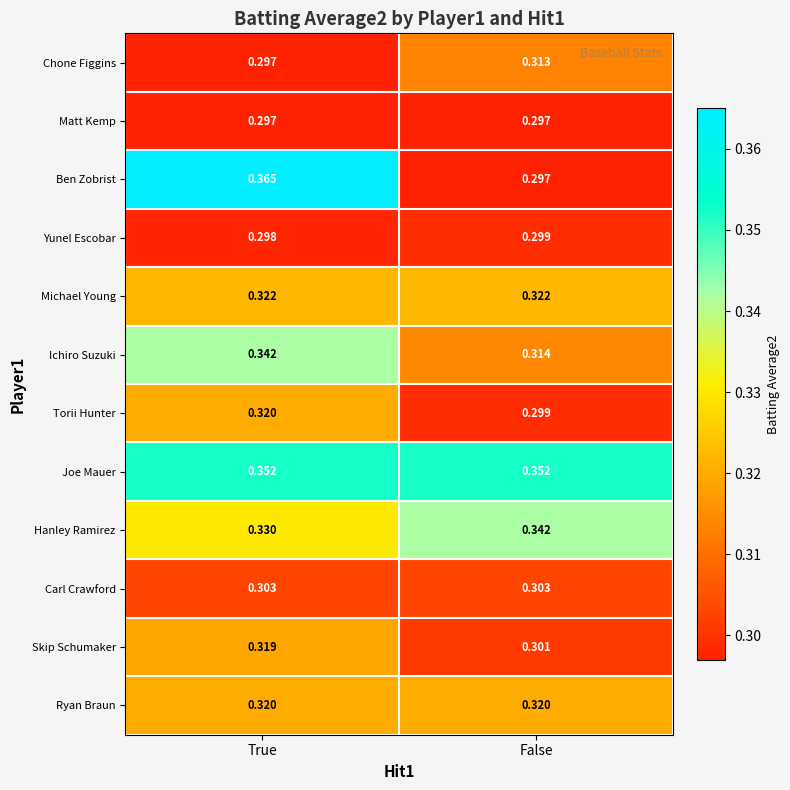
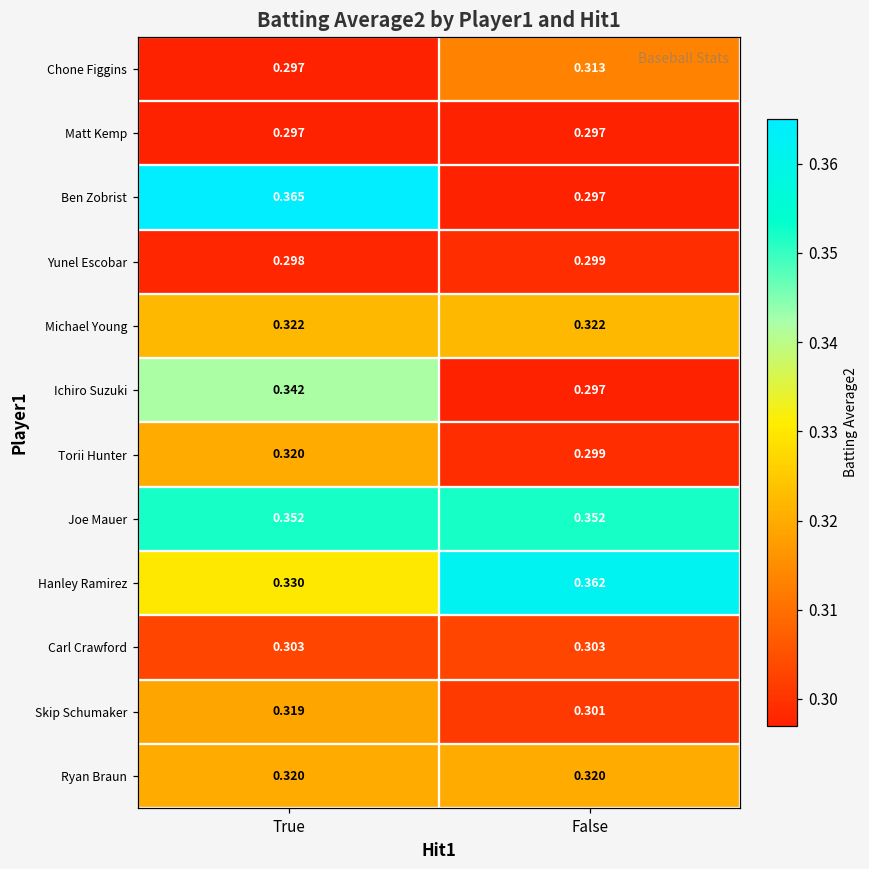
  {
    "Chone Figgins": {
      "True": 0.297
    },
    "Matt Kemp": {
      "True": 0.297,
      "False": 0.297
    },
    "Ben Zobrist": {
      "True": 0.365,
      "False": 0.297
    },
    "Yunel Escobar": {
      "True": 0.298,
      "False": 0.299
    },
    "Michael Young": {
      "True": 0.322,
      "False": 0.322
    },
    "Ichiro Suzuki": {
      "True": 0.342,
-     "False": 0.314
+     "False": 0.297
    },
    "Torii Hunter": {
      "True": 0.320,
      "False": 0.299
    },
    "Joe Mauer": {
      "True": 0.352,
      "False": 0.352
    },
    "Hanley Ramirez": {
      "True": 0.330,
-     "False": 0.342
+     "False": 0.362
    },
    "Carl Crawford": {
      "True": 0.303,
      "False": 0.303
    },
    "Skip Schumaker": {
      "True": 0.319,
      "False": 0.301
    },
    "Ryan Braun": {
      "True": 0.320,
      "False": 0.320
    }
  }
